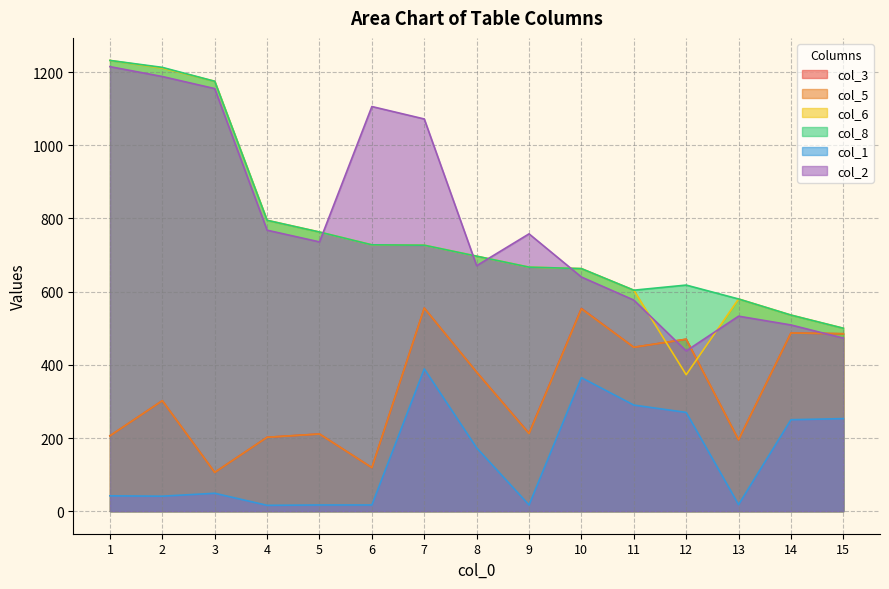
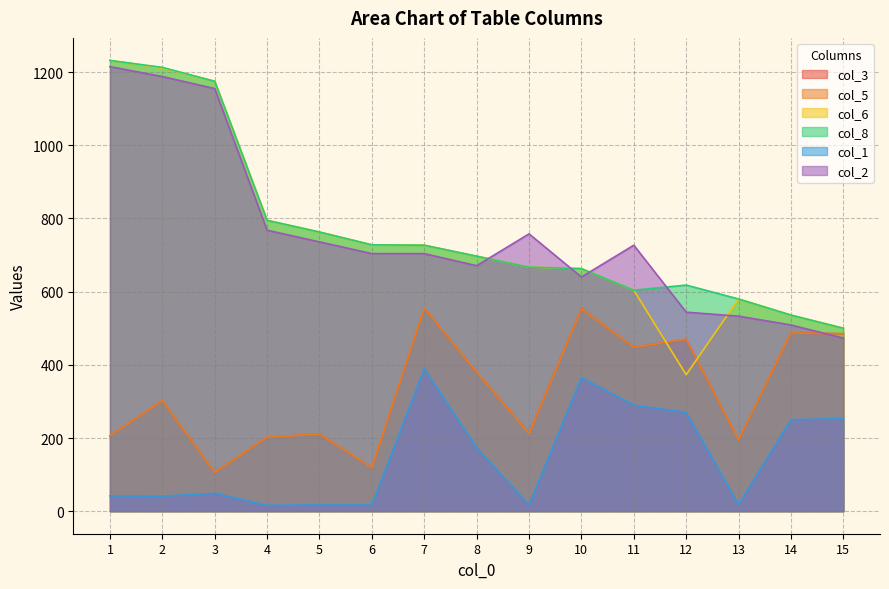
  {
    "col_6": {
      "12": 370
    },
    "col_8": {
      "12": 620
    },
    "col_1": {
      "1": 40,
      "2": 40,
      "3": 50,
      "4": 20,
      "5": 20,
      "6": 20,
      "7": 390,
      "8": 170,
      "9": 20,
      "10": 370,
      "11": 290,
      "12": 270,
      "13": 20,
      "14": 250,
      "15": 250
    },
    "col_2": {
      "1": 1220,
      "2": 1190,
      "3": 1160,
      "4": 770,
      "5": 740,
-     "6": 1110,
-     "7": 1070,
+     "6": 700,
+     "7": 700,
      "8": 670,
      "9": 760,
      "10": 640,
-     "11": 580,
-     "12": 440,
+     "11": 730,
+     "12": 540,
      "13": 530,
      "14": 510,
      "15": 470
    }
  }
